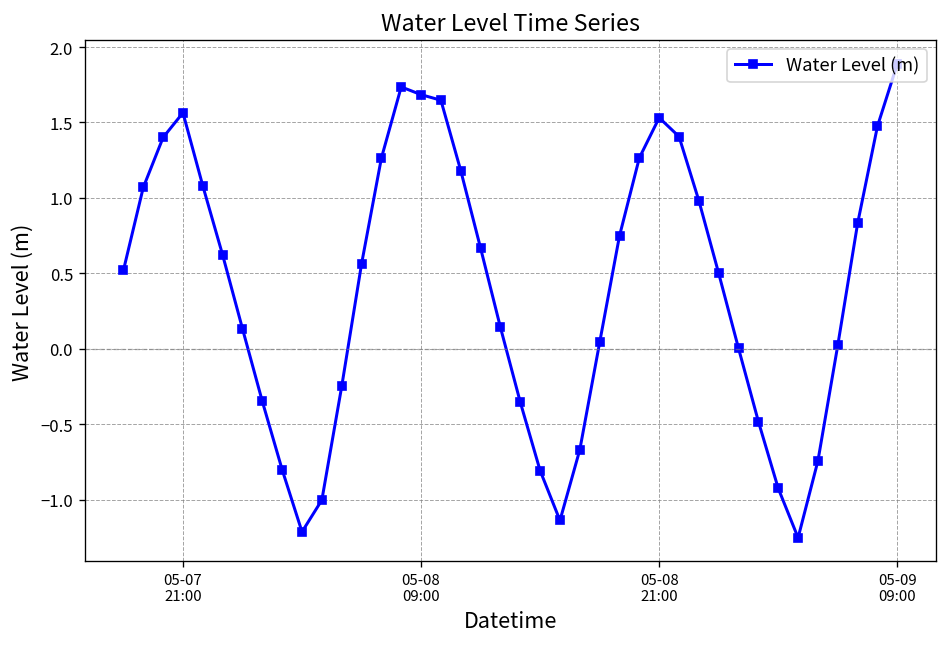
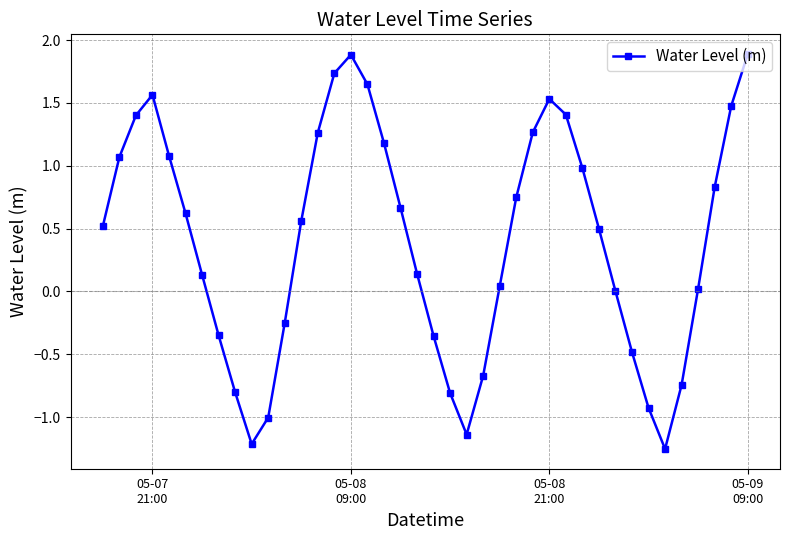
  {
    "05-07 21:00": 1.56,
-   "05-08 09:00": 1.68,
+   "05-08 09:00": 1.88,
    "05-08 21:00": 1.53
  }
